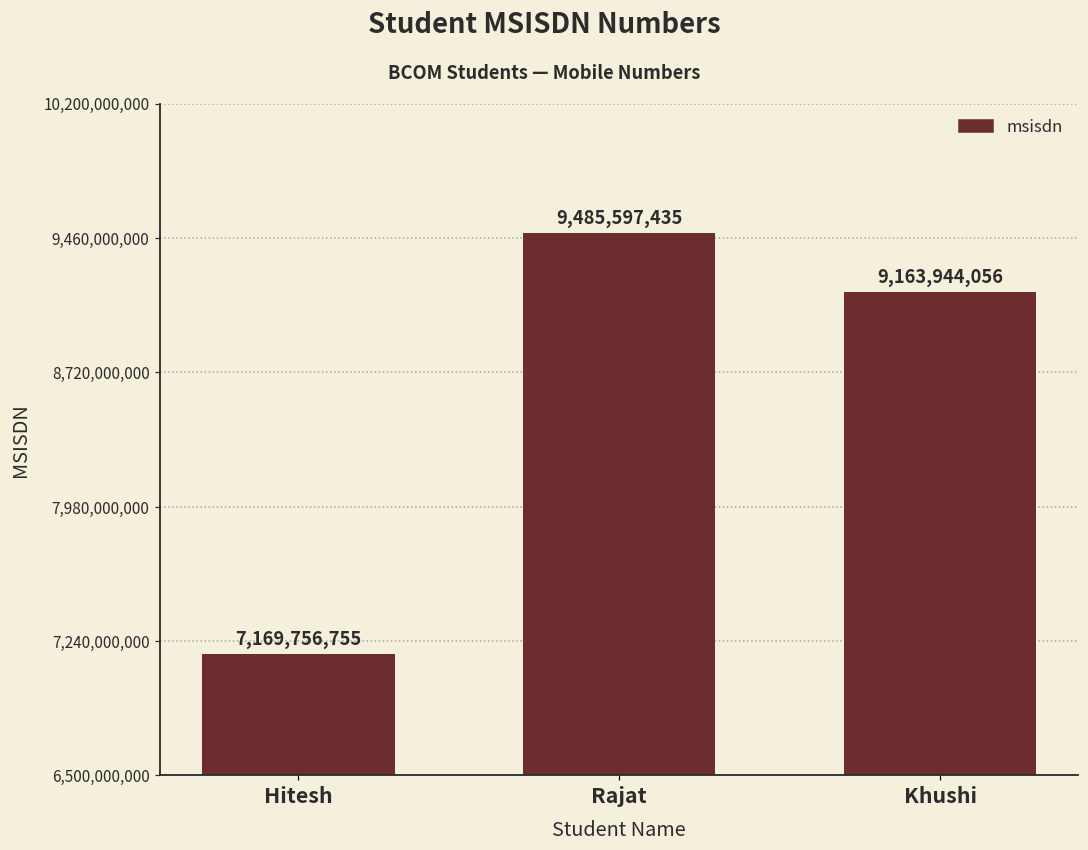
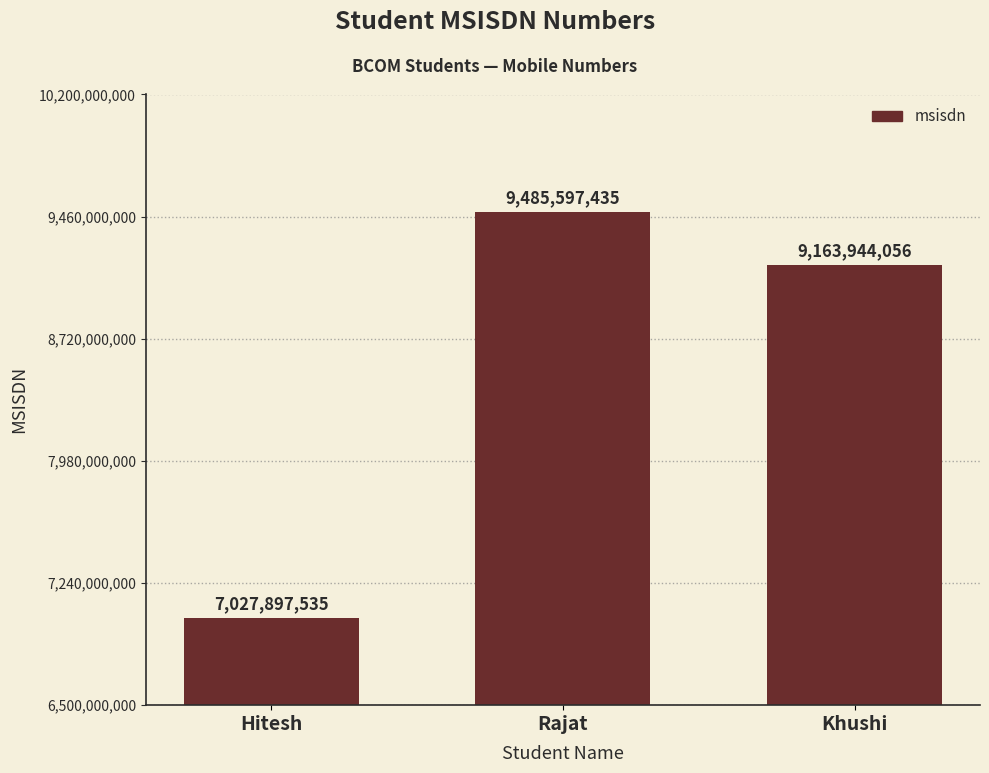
  {
-   "Hitesh": "7,169,756,755",
+   "Hitesh": "7,027,897,535",
    "Rajat": "9,485,597,435",
    "Khushi": "9,163,944,056"
  }
